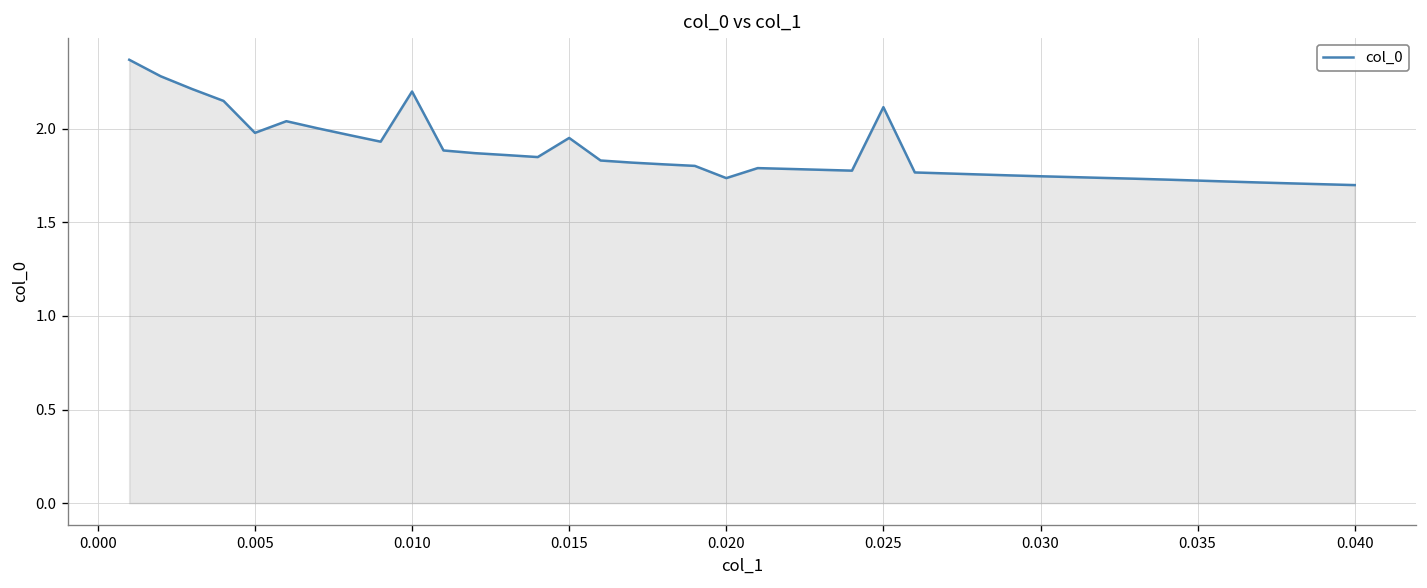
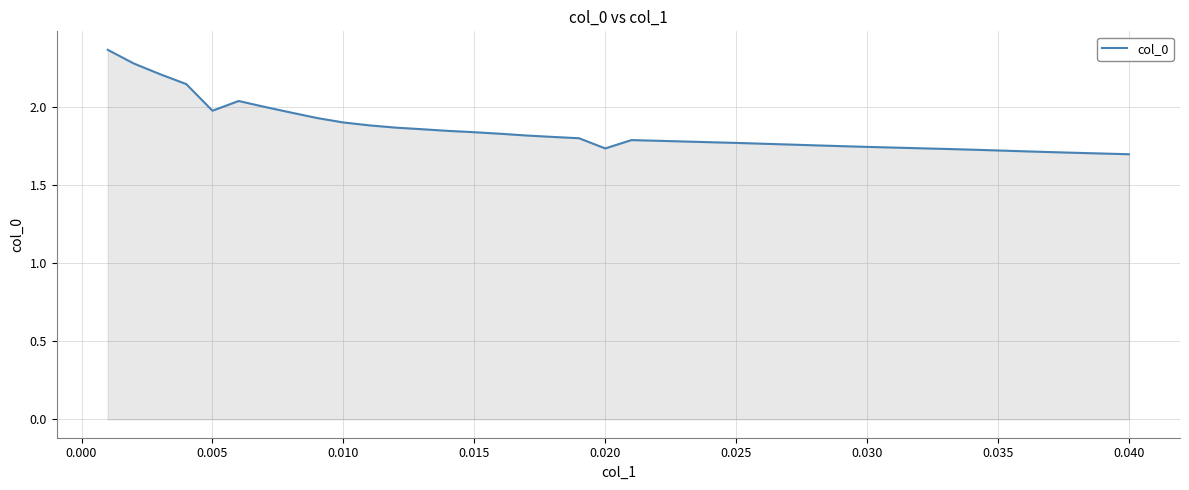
  {
    "0.005": 1.98,
-   "0.010": 2.20,
-   "0.015": 1.95,
+   "0.010": 1.90,
+   "0.015": 1.84,
    "0.020": 1.74,
-   "0.025": 2.12,
+   "0.025": 1.77,
    "0.030": 1.75,
    "0.035": 1.72,
    "0.040": 1.70
  }
